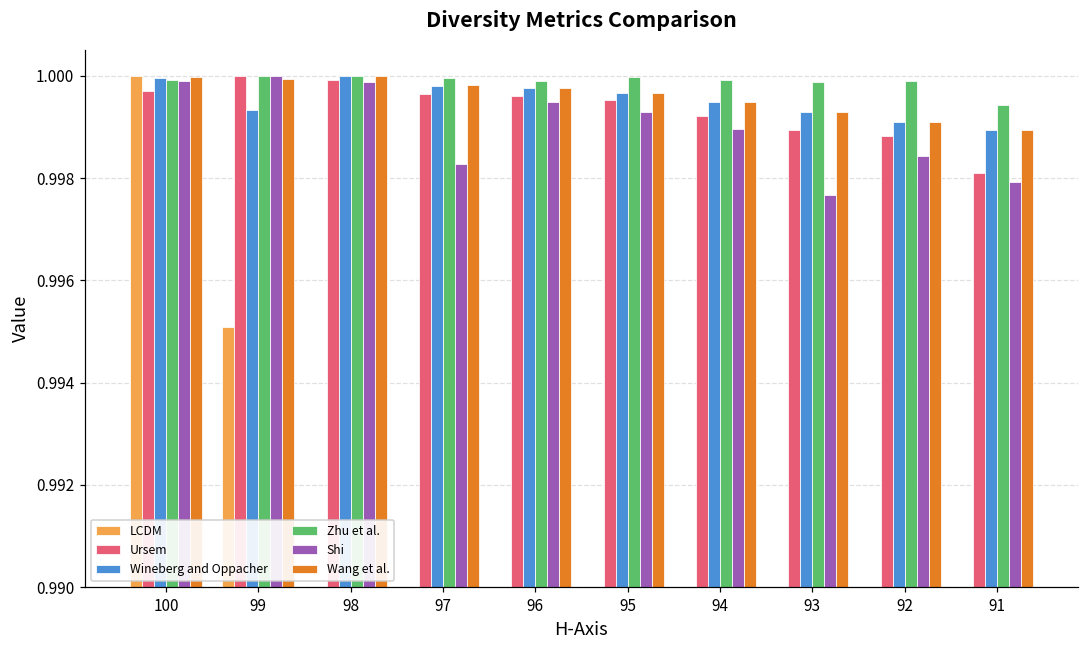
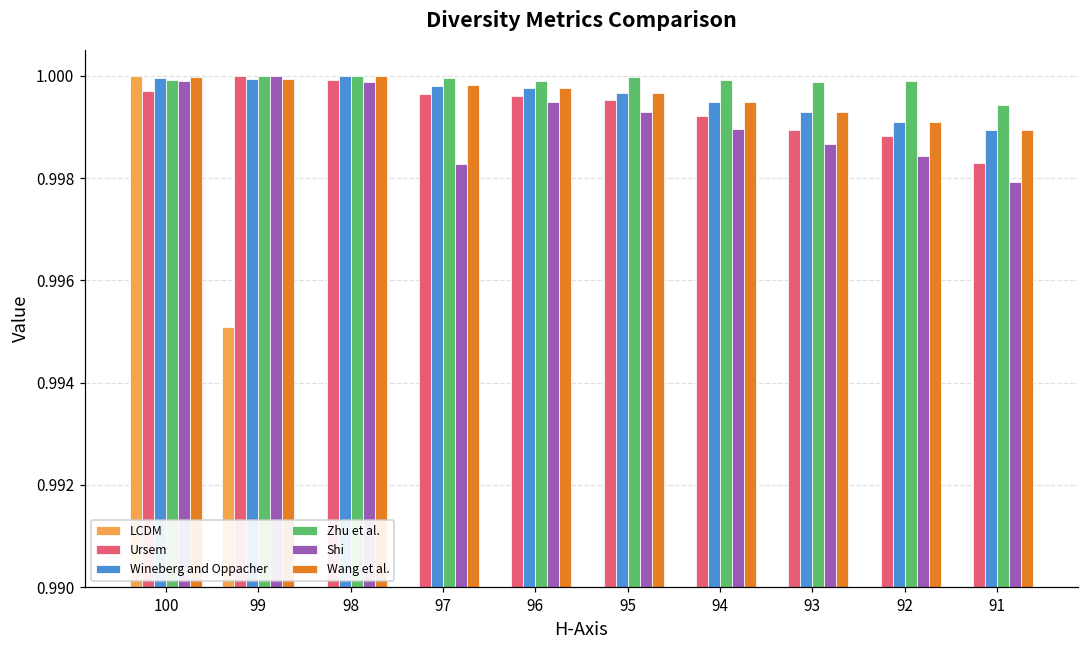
  {
    "Ursem": {
      "100": 0.9997,
      "99": 1.0000,
      "98": 0.9999,
      "97": 0.9996,
      "96": 0.9996,
      "95": 0.9995,
      "94": 0.9992,
      "93": 0.9989,
      "92": 0.9988,
-     "91": 0.9981
+     "91": 0.9983
    },
    "Wineberg and Oppacher": {
      "100": 1.0000,
-     "99": 0.9993,
+     "99": 0.9999,
      "98": 1.0000,
      "97": 0.9998,
      "96": 0.9998,
      "95": 0.9997,
      "94": 0.9995,
      "93": 0.9993,
      "92": 0.9991,
      "91": 0.9989
    },
    "Zhu et al.": {
      "100": 0.9999,
      "99": 1.0000,
      "98": 1.0000,
      "97": 1.0000,
      "96": 0.9999,
      "95": 1.0000,
      "94": 0.9999,
      "93": 0.9999,
      "92": 0.9999,
      "91": 0.9994
    },
    "Shi": {
      "100": 0.9999,
      "99": 1.0000,
      "98": 0.9999,
      "97": 0.9983,
      "96": 0.9995,
      "95": 0.9993,
      "94": 0.9990,
-     "93": 0.9977,
+     "93": 0.9987,
      "92": 0.9984,
      "91": 0.9979
    }
  }
